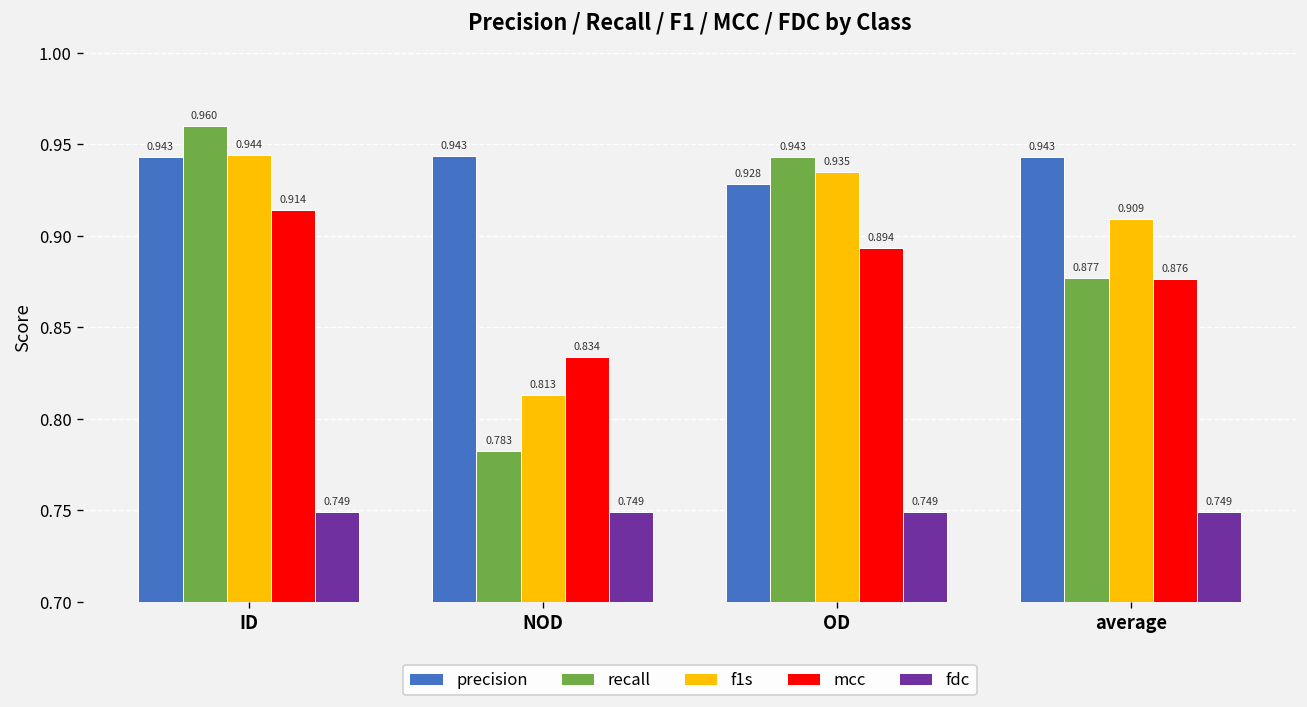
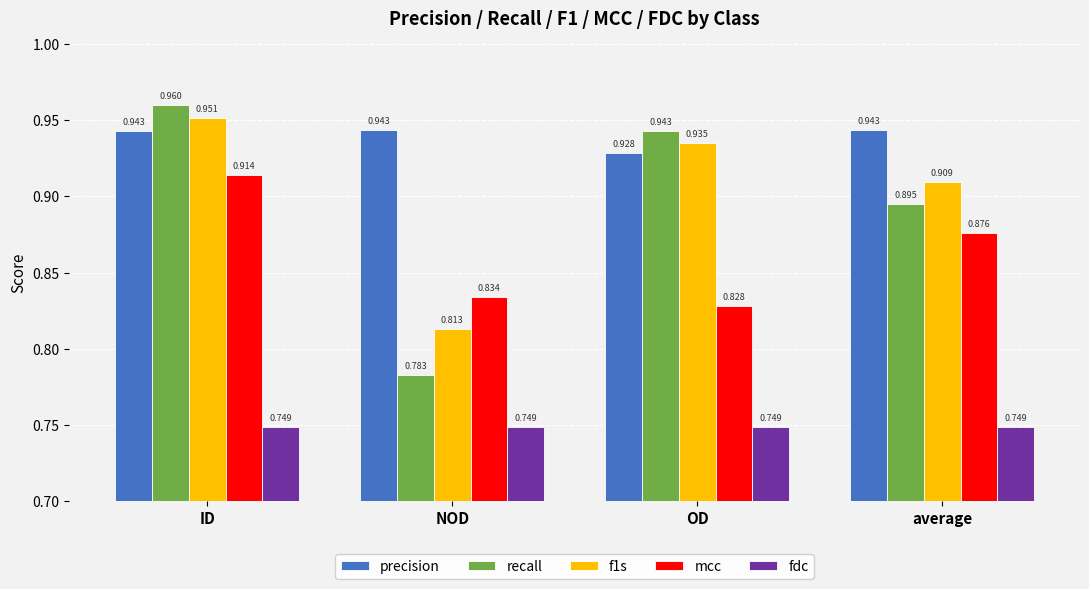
  {
    "precision": {
      "ID": 0.943,
      "NOD": 0.943,
      "OD": 0.928,
      "average": 0.943
    },
    "recall": {
      "ID": 0.960,
      "NOD": 0.783,
      "OD": 0.943,
-     "average": 0.877
+     "average": 0.895
    },
    "f1s": {
-     "ID": 0.944,
+     "ID": 0.951,
      "NOD": 0.813,
      "OD": 0.935,
      "average": 0.909
    },
    "mcc": {
      "ID": 0.914,
      "NOD": 0.834,
-     "OD": 0.894,
+     "OD": 0.828,
      "average": 0.876
    },
    "fdc": {
      "ID": 0.749,
      "NOD": 0.749,
      "OD": 0.749,
      "average": 0.749
    }
  }
